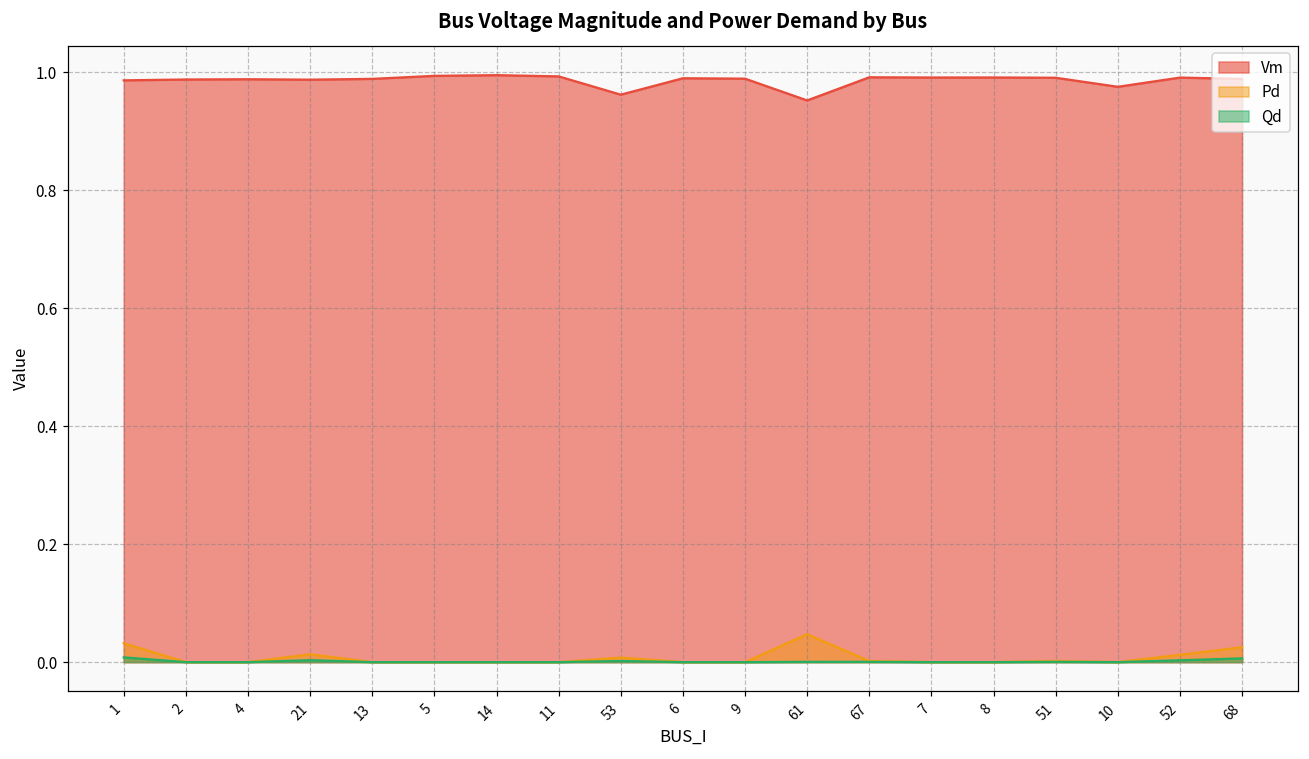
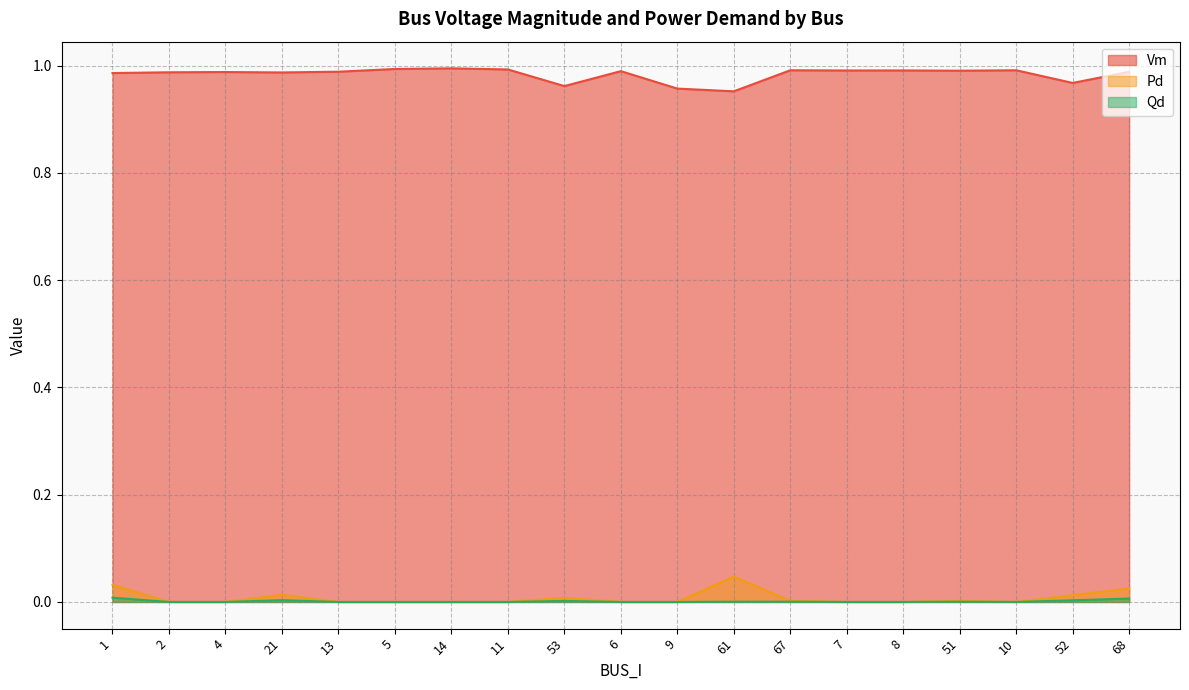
  {
    "Vm": {
      "1": 0.99,
      "2": 0.99,
      "4": 0.99,
      "21": 0.99,
      "13": 0.99,
      "5": 0.99,
      "14": 0.99,
      "11": 0.99,
      "53": 0.96,
      "6": 0.99,
-     "9": 0.99,
+     "9": 0.96,
      "61": 0.95,
      "67": 0.99,
      "7": 0.99,
      "8": 0.99,
      "51": 0.99,
-     "10": 0.98,
-     "52": 0.99
+     "10": 0.99,
+     "52": 0.97
    },
    "Pd": {
      "1": 0.03,
      "21": 0.01,
      "53": 0.01,
      "61": 0.05,
      "52": 0.01,
      "68": 0.03
    },
    "Qd": {
      "1": 0.01,
      "21": 0.00,
      "53": 0.00,
      "61": 0.00,
      "52": 0.00,
      "68": 0.01
    }
  }
